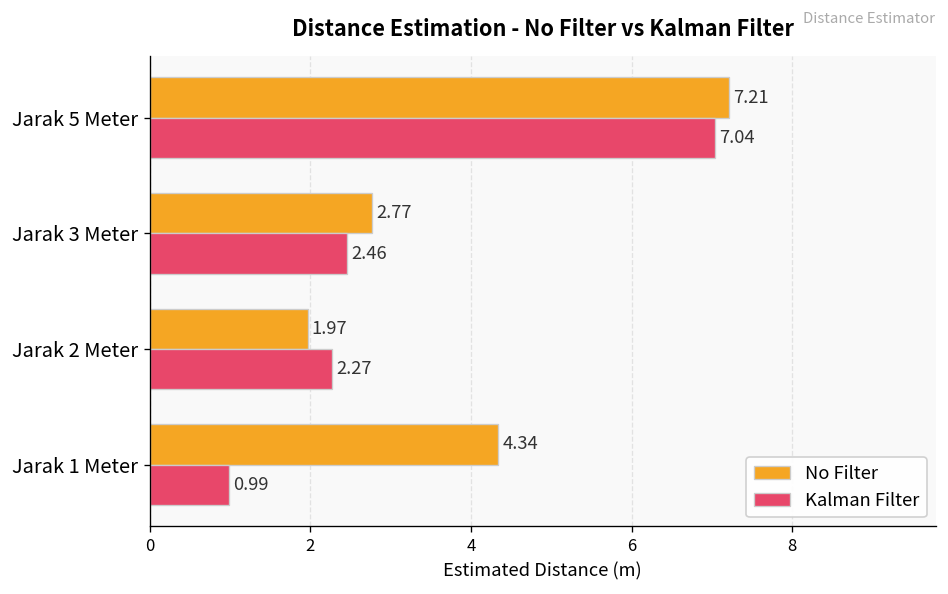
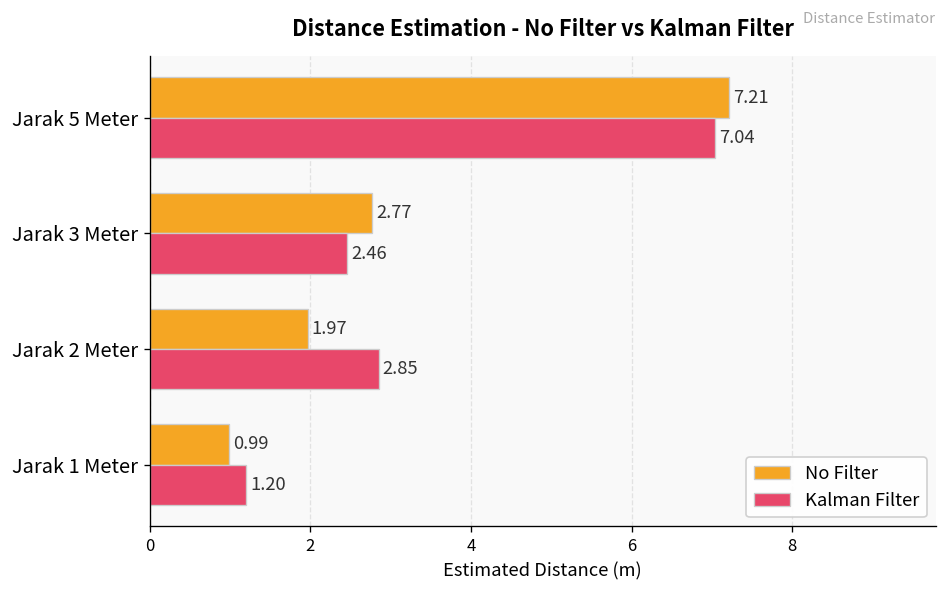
  {
    "No Filter": {
      "Jarak 5 Meter": 7.21,
      "Jarak 3 Meter": 2.77,
      "Jarak 2 Meter": 1.97,
-     "Jarak 1 Meter": 4.34
+     "Jarak 1 Meter": 0.99
    },
    "Kalman Filter": {
      "Jarak 5 Meter": 7.04,
      "Jarak 3 Meter": 2.46,
-     "Jarak 2 Meter": 2.27,
-     "Jarak 1 Meter": 0.99
+     "Jarak 2 Meter": 2.85,
+     "Jarak 1 Meter": 1.20
    }
  }
